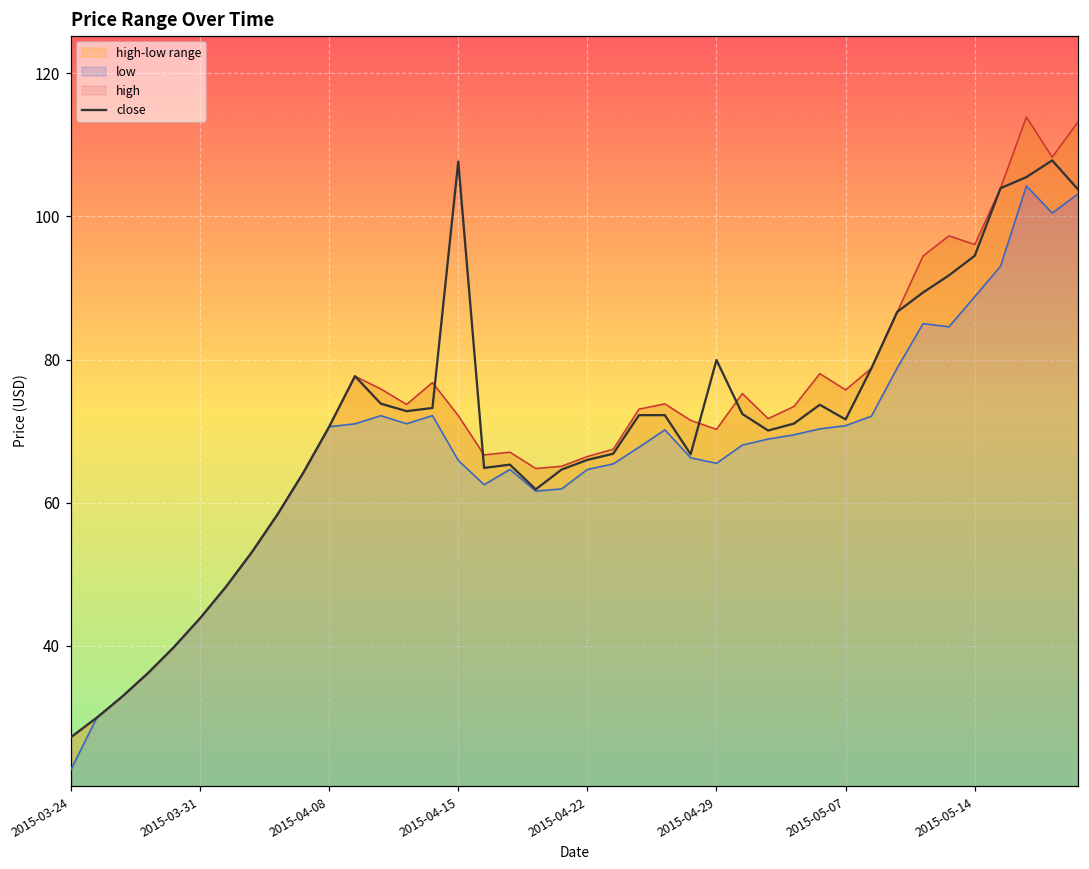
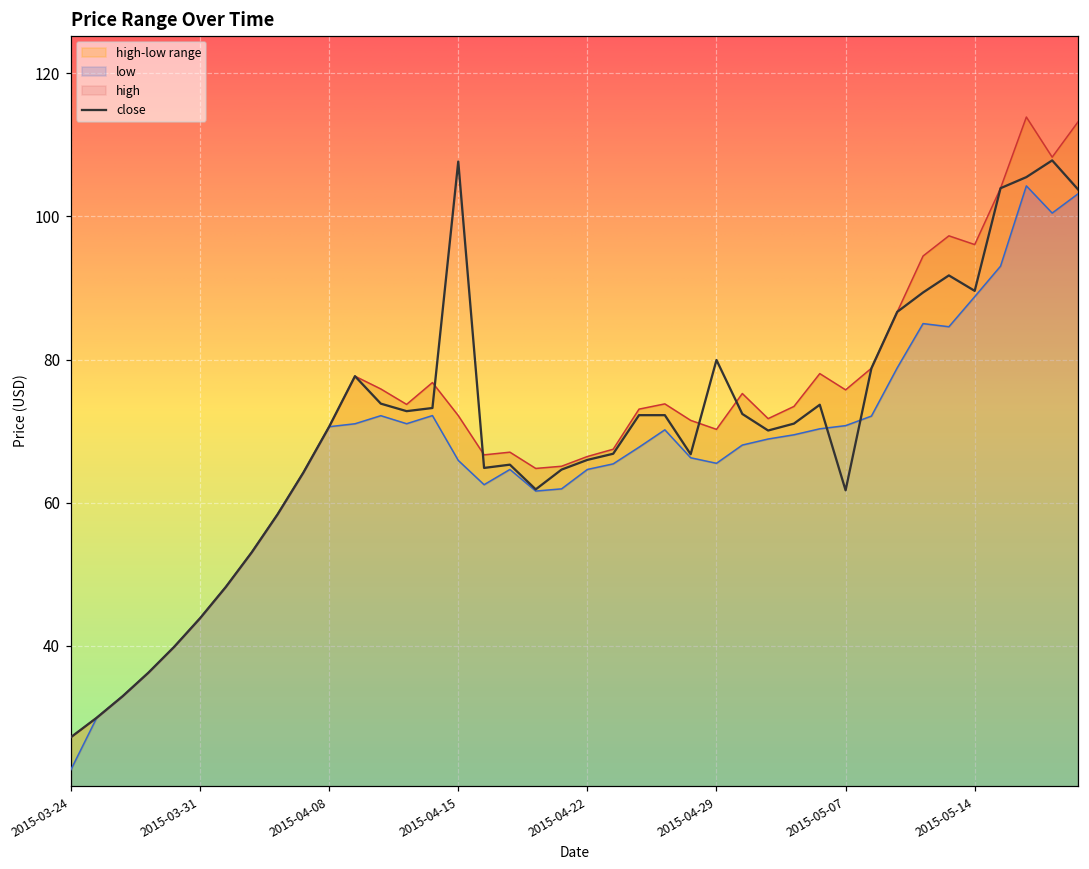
  {
    "close": {
      "2015-04-15": 108,
      "2015-04-22": 66,
      "2015-04-29": 80,
-     "2015-05-07": 72,
-     "2015-05-14": 94
+     "2015-05-07": 62,
+     "2015-05-14": 90
    }
  }
